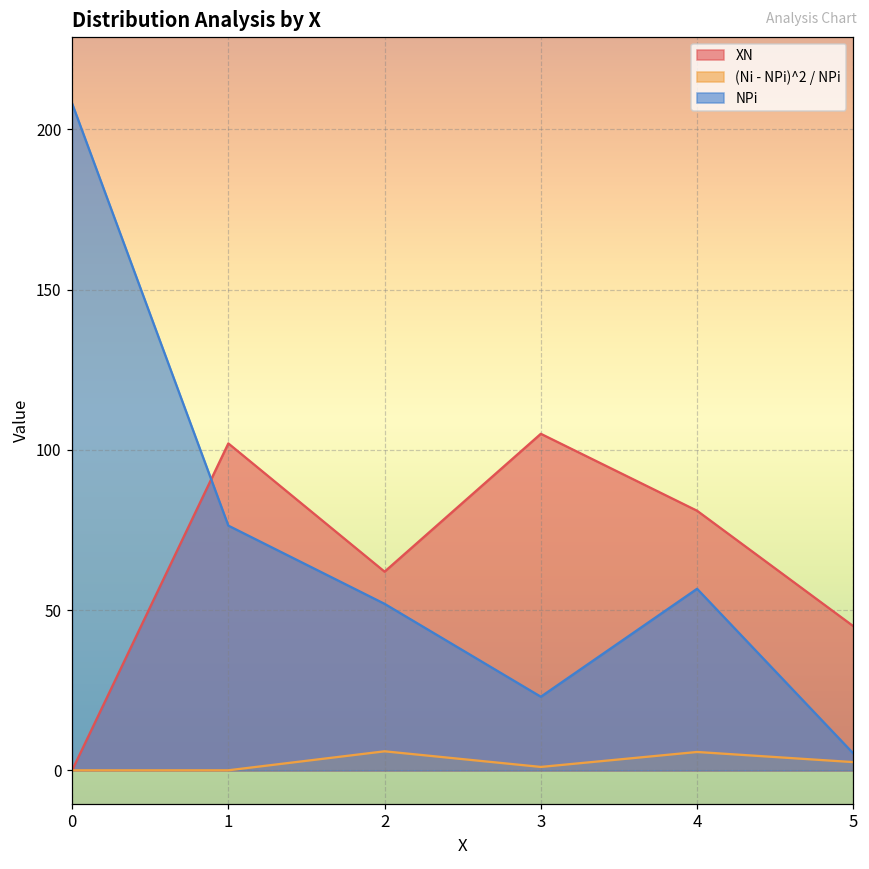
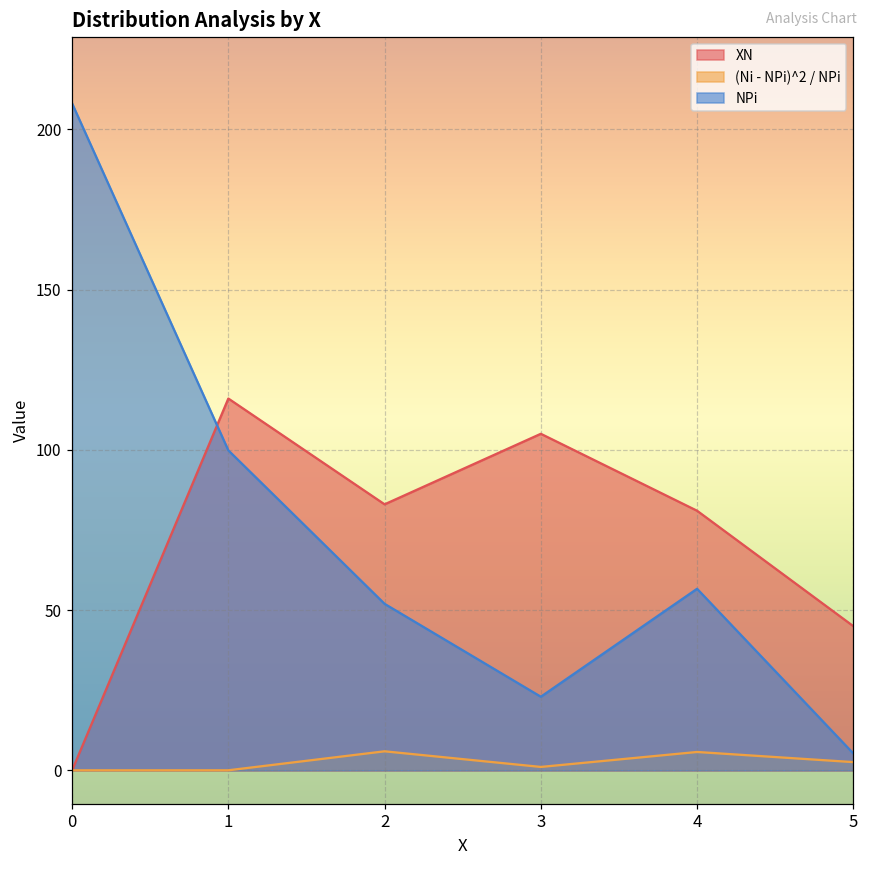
  {
    "XN": {
-     "1": 102,
-     "2": 62,
+     "1": 116,
+     "2": 83,
      "3": 105,
      "4": 81,
      "5": 45
    },
    "(Ni - NPi)^2 / NPi": {
      "1": 0,
      "2": 6,
      "3": 1,
      "4": 6,
      "5": 3
    },
    "NPi": {
      "0": 208,
-     "1": 76,
+     "1": 100,
      "2": 52,
      "3": 23,
      "4": 57,
      "5": 5
    }
  }
